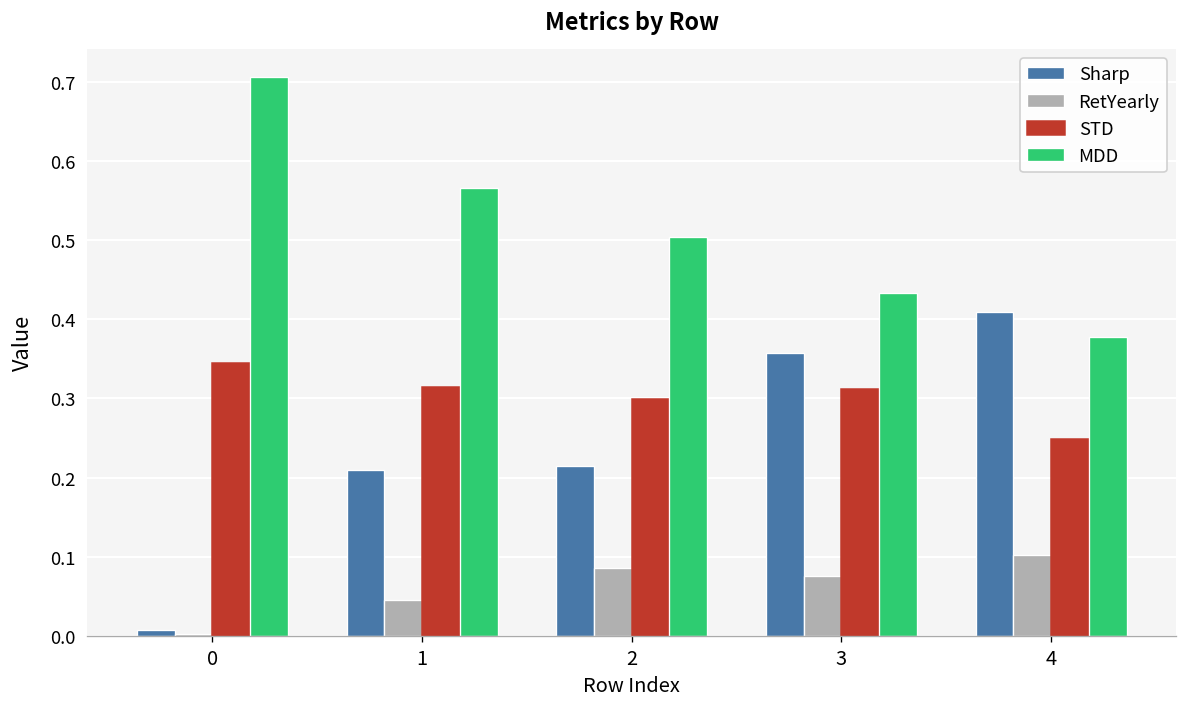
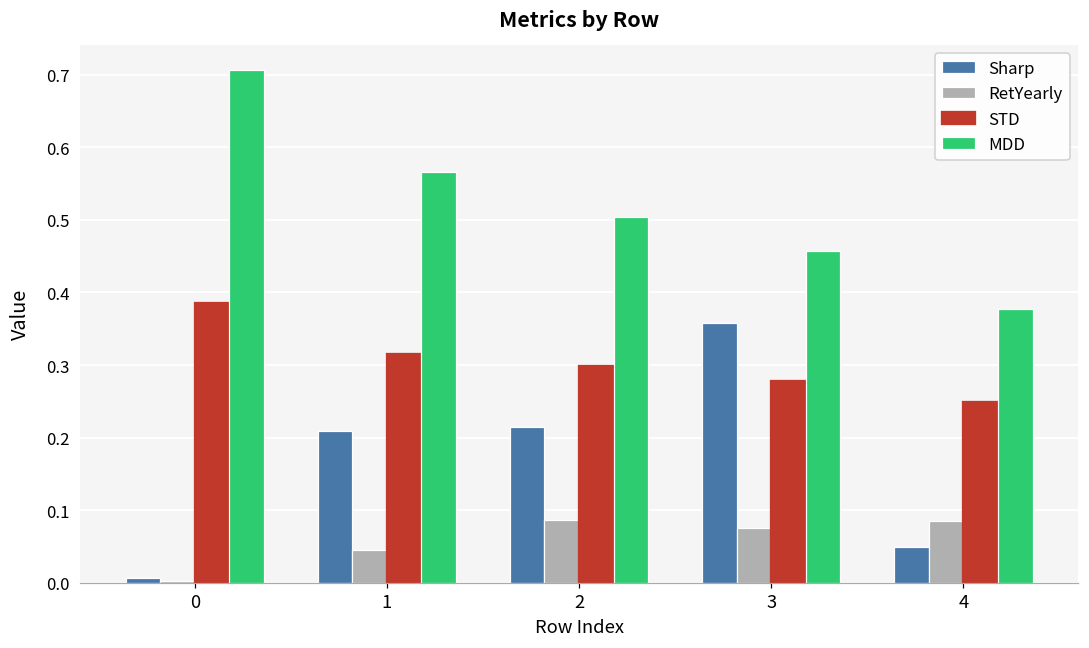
  {
    "Sharp": {
      "0": 0.01,
      "1": 0.21,
      "2": 0.21,
      "3": 0.36,
-     "4": 0.41
+     "4": 0.05
    },
    "RetYearly": {
      "1": 0.05,
      "2": 0.09,
      "3": 0.08,
-     "4": 0.10
+     "4": 0.09
    },
    "STD": {
-     "0": 0.34,
+     "0": 0.39,
      "1": 0.31,
      "2": 0.30,
-     "3": 0.31,
+     "3": 0.28,
      "4": 0.25
    },
    "MDD": {
      "0": 0.71,
      "1": 0.57,
      "2": 0.50,
-     "3": 0.43,
+     "3": 0.46,
      "4": 0.38
    }
  }
